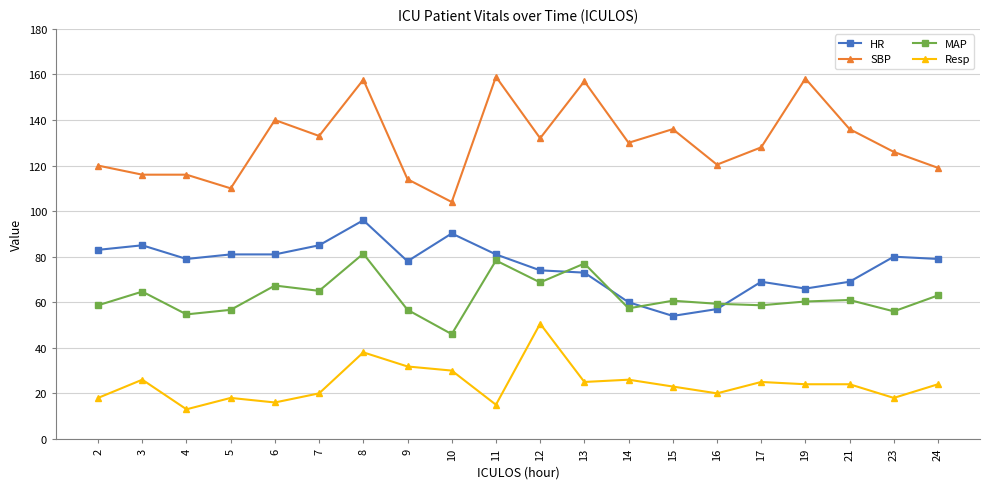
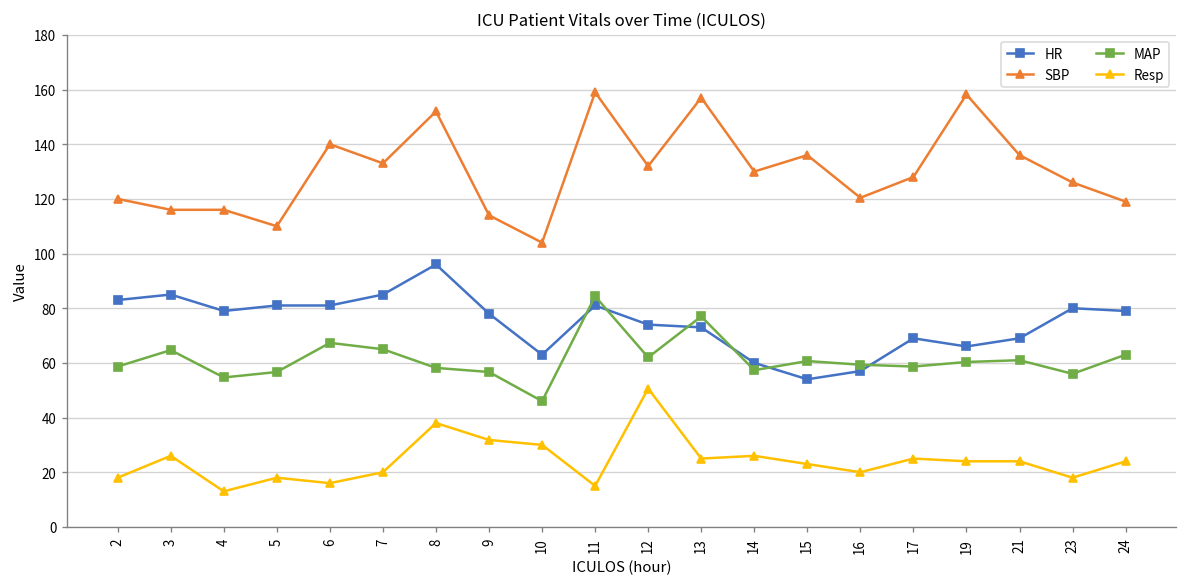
  {
    "HR": {
      "2": 83,
      "3": 85,
      "4": 79,
      "5": 81,
      "6": 81,
      "7": 85,
      "8": 96,
      "9": 78,
-     "10": 90,
+     "10": 63,
      "11": 81,
      "12": 74,
      "13": 73,
      "14": 60,
      "15": 54,
      "16": 57,
      "17": 69,
      "19": 66,
      "21": 69,
      "23": 80,
      "24": 79
    },
    "SBP": {
      "2": 120,
      "3": 116,
      "4": 116,
      "5": 110,
      "6": 140,
      "7": 133,
-     "8": 158,
+     "8": 152,
      "9": 114,
      "10": 104,
      "11": 159,
      "12": 132,
      "13": 157,
      "14": 130,
      "15": 136,
      "16": 120,
      "17": 128,
      "19": 158,
      "21": 136,
      "23": 126,
      "24": 119
    },
    "MAP": {
      "2": 59,
      "3": 65,
      "4": 55,
      "5": 57,
      "6": 67,
      "7": 65,
-     "8": 81,
+     "8": 58,
      "9": 57,
      "10": 46,
-     "11": 78,
-     "12": 69,
+     "11": 84,
+     "12": 62,
      "13": 77,
      "14": 57,
      "15": 61,
      "16": 59,
      "17": 59,
      "19": 60,
      "21": 61,
      "23": 56,
      "24": 63
    },
    "Resp": {
      "2": 18,
      "3": 26,
      "4": 13,
      "5": 18,
      "6": 16,
      "7": 20,
      "8": 38,
      "9": 32,
      "10": 30,
      "11": 15,
      "12": 51,
      "13": 25,
      "14": 26,
      "15": 23,
      "16": 20,
      "17": 25,
      "19": 24,
      "21": 24,
      "23": 18,
      "24": 24
    }
  }
